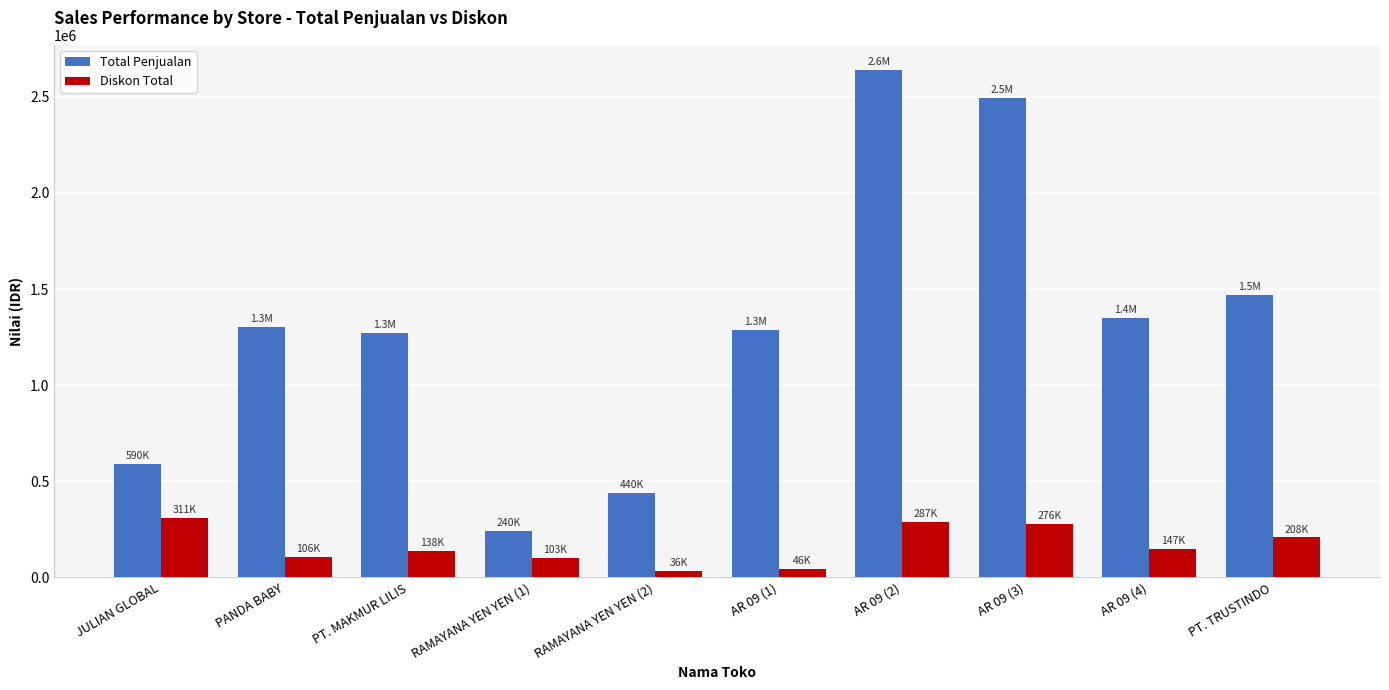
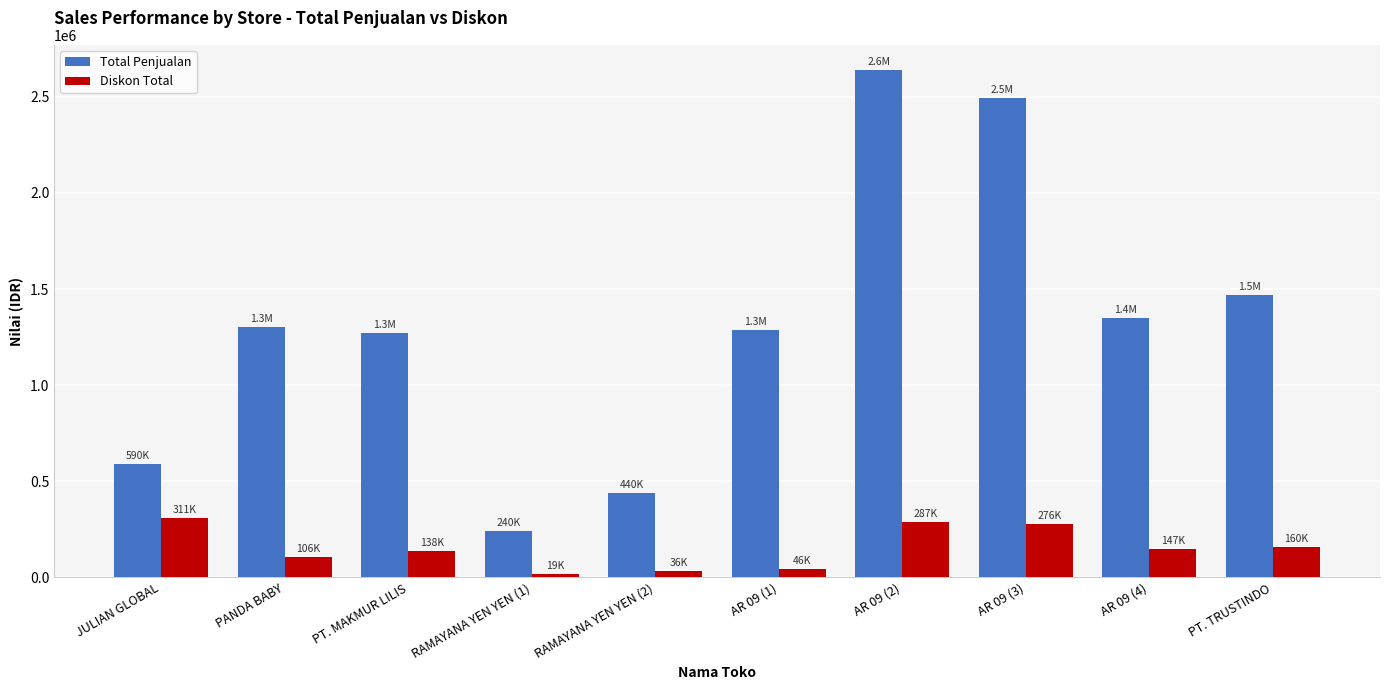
  {
    "Total Penjualan": {
      "JULIAN GLOBAL": "590K",
      "PANDA BABY": "1.3M",
      "PT. MAKMUR LILIS": "1.3M",
      "RAMAYANA YEN YEN (1)": "240K",
      "RAMAYANA YEN YEN (2)": "440K",
      "AR 09 (1)": "1.3M",
      "AR 09 (2)": "2.6M",
      "AR 09 (3)": "2.5M",
      "AR 09 (4)": "1.4M",
      "PT. TRUSTINDO": "1.5M"
    },
    "Diskon Total": {
      "JULIAN GLOBAL": "311K",
      "PANDA BABY": "106K",
      "PT. MAKMUR LILIS": "138K",
-     "RAMAYANA YEN YEN (1)": "103K",
+     "RAMAYANA YEN YEN (1)": "19K",
      "RAMAYANA YEN YEN (2)": "36K",
      "AR 09 (1)": "46K",
      "AR 09 (2)": "287K",
      "AR 09 (3)": "276K",
      "AR 09 (4)": "147K",
-     "PT. TRUSTINDO": "208K"
+     "PT. TRUSTINDO": "160K"
    }
  }
